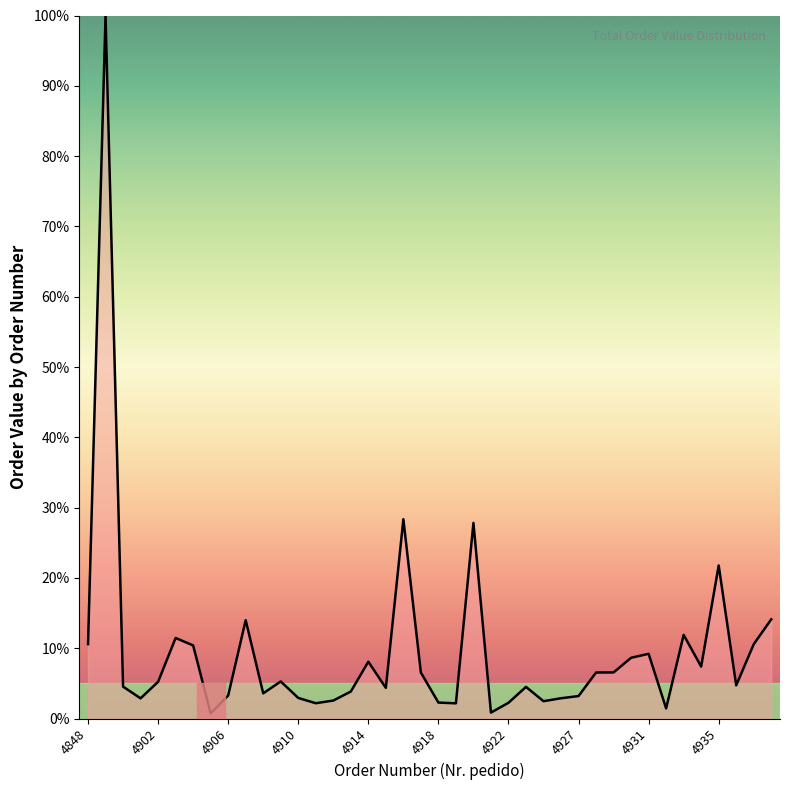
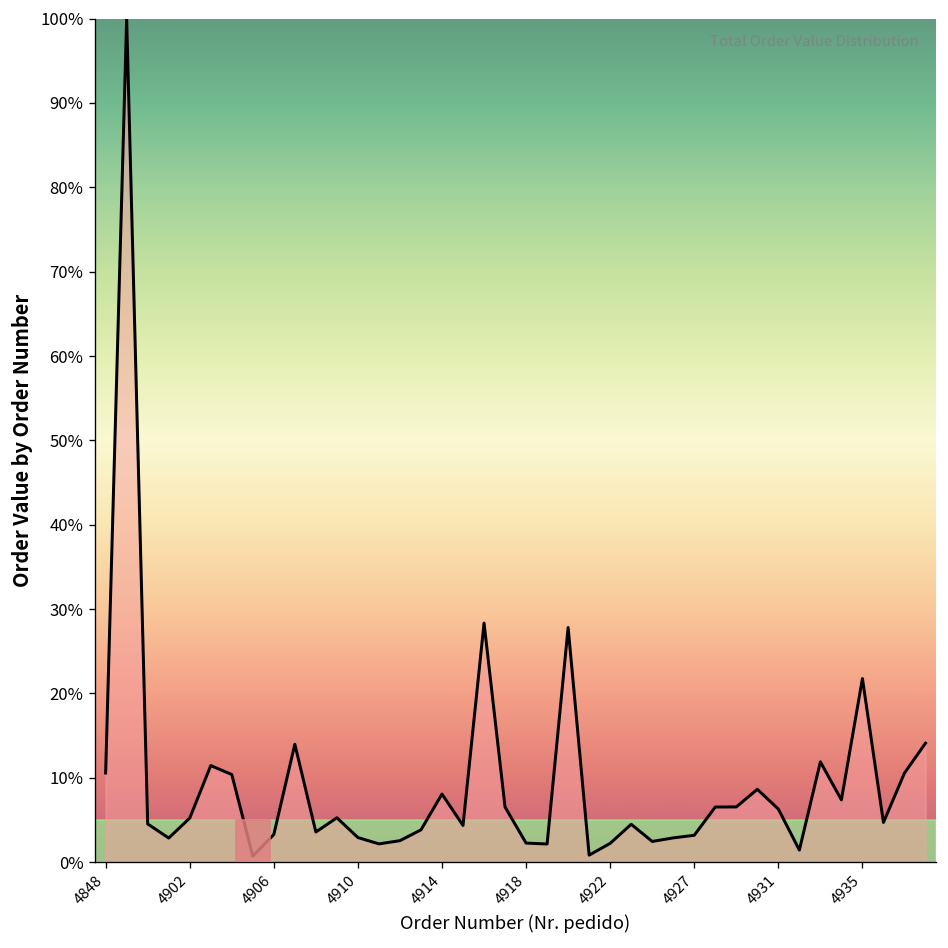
  {
    "4848": "11%",
    "4902": "5%",
    "4914": "8%",
-   "4931": "9%",
+   "4931": "6%",
    "4935": "22%"
  }
